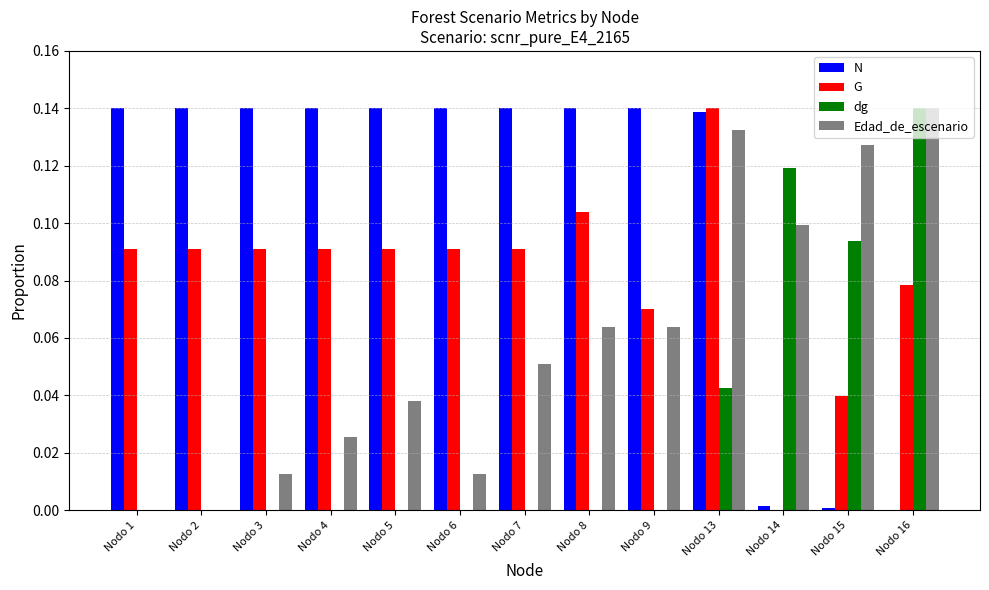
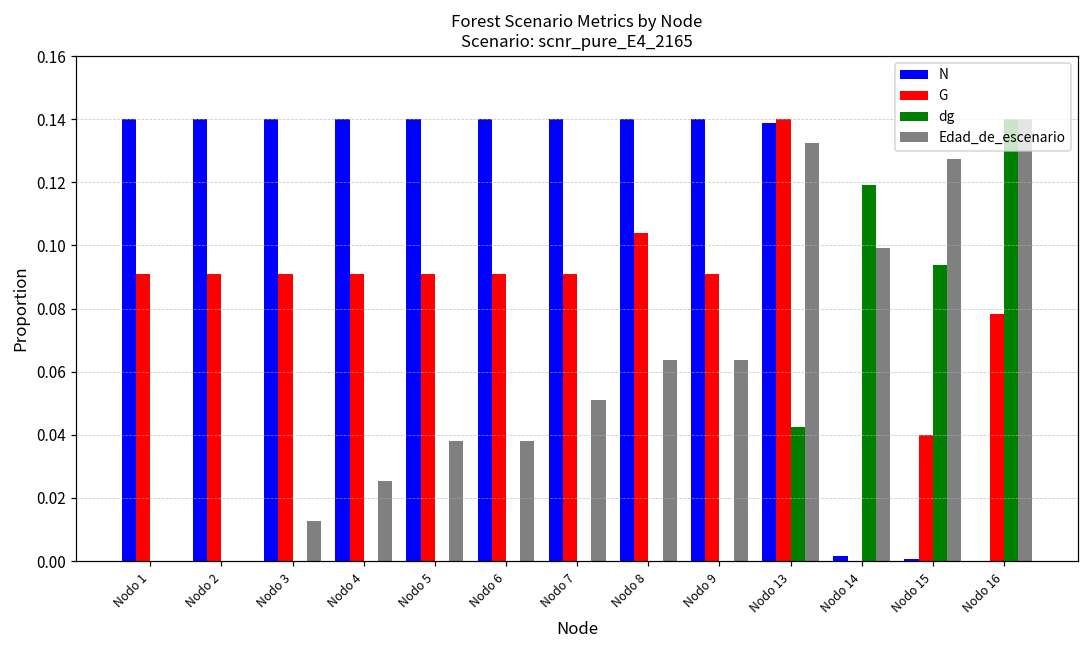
  {
    "N": {
      "Nodo 1": 0.140,
      "Nodo 2": 0.140,
      "Nodo 3": 0.140,
      "Nodo 4": 0.140,
      "Nodo 5": 0.140,
      "Nodo 6": 0.140,
      "Nodo 7": 0.140,
      "Nodo 8": 0.140,
      "Nodo 9": 0.140,
      "Nodo 13": 0.139,
      "Nodo 14": 0.002,
      "Nodo 16": 0.000
    },
    "G": {
      "Nodo 1": 0.091,
      "Nodo 2": 0.091,
      "Nodo 3": 0.091,
      "Nodo 4": 0.091,
      "Nodo 5": 0.091,
      "Nodo 6": 0.091,
      "Nodo 7": 0.091,
      "Nodo 8": 0.104,
-     "Nodo 9": 0.070,
+     "Nodo 9": 0.091,
      "Nodo 13": 0.140,
      "Nodo 14": 0.000,
      "Nodo 15": 0.040,
      "Nodo 16": 0.078
    },
    "dg": {
      "Nodo 1": 0.000,
      "Nodo 2": 0.000,
      "Nodo 3": 0.000,
      "Nodo 4": 0.000,
      "Nodo 5": 0.000,
      "Nodo 6": 0.000,
      "Nodo 7": 0.000,
      "Nodo 8": 0.000,
      "Nodo 9": 0.000,
      "Nodo 13": 0.043,
      "Nodo 14": 0.119,
      "Nodo 15": 0.094
    },
    "Edad_de_escenario": {
      "Nodo 1": 0.000,
      "Nodo 2": 0.000,
      "Nodo 3": 0.013,
      "Nodo 4": 0.025,
      "Nodo 5": 0.038,
-     "Nodo 6": 0.013,
+     "Nodo 6": 0.038,
      "Nodo 7": 0.051,
      "Nodo 8": 0.064,
      "Nodo 9": 0.064,
      "Nodo 13": 0.132,
      "Nodo 14": 0.099,
      "Nodo 15": 0.127
    }
  }
